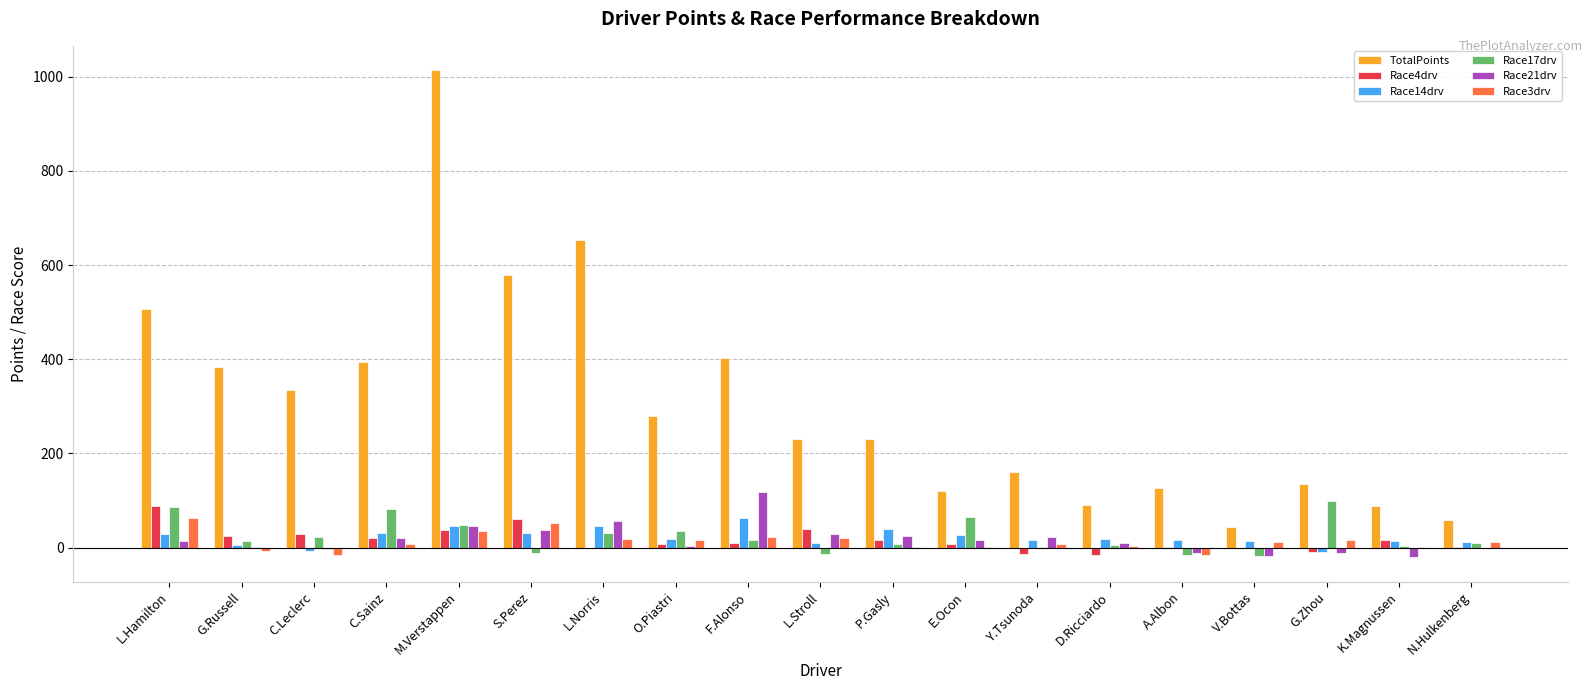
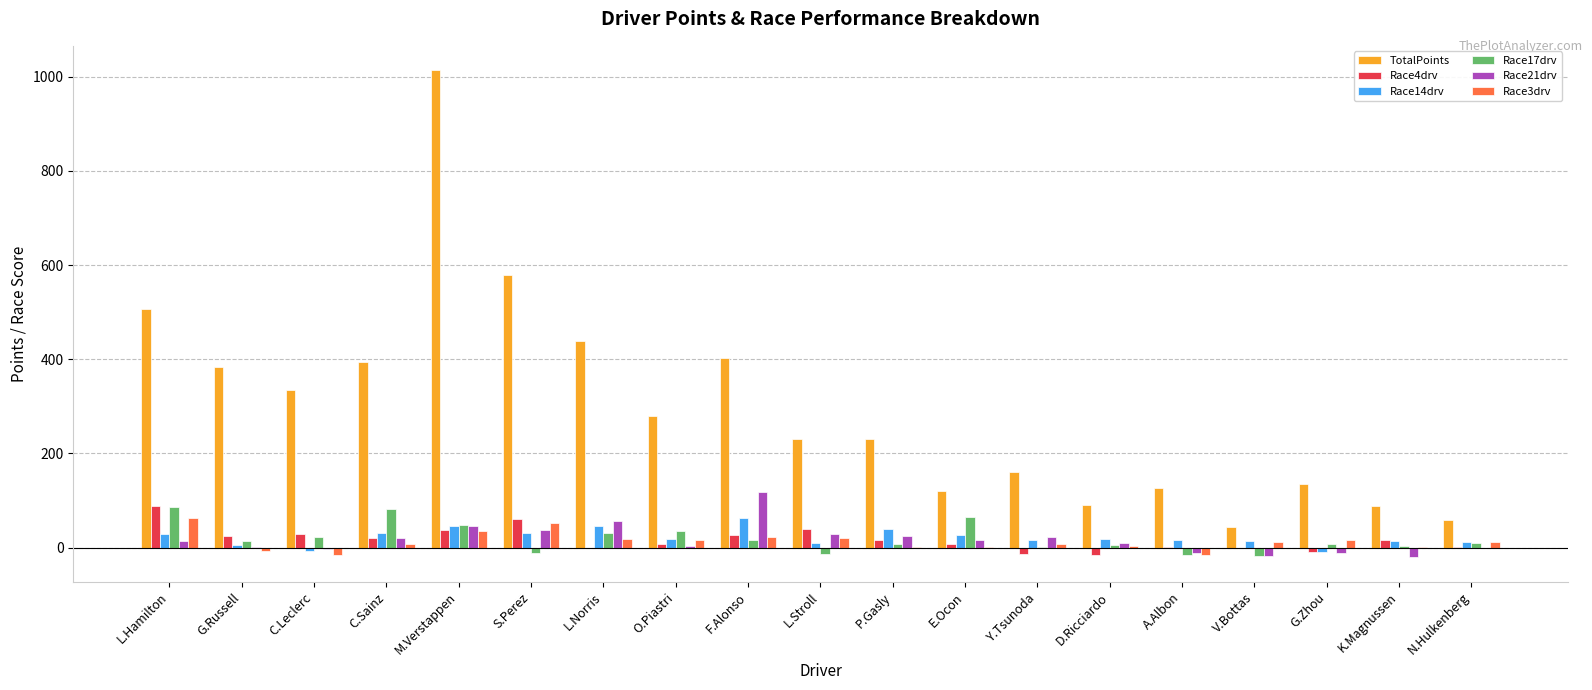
  {
    "TotalPoints": {
      "L.Hamilton": 510,
      "G.Russell": 380,
      "C.Leclerc": 340,
      "C.Sainz": 390,
      "M.Verstappen": 1010,
      "S.Perez": 580,
-     "L.Norris": 650,
+     "L.Norris": 440,
      "O.Piastri": 280,
      "F.Alonso": 400,
      "L.Stroll": 230,
      "P.Gasly": 230,
      "E.Ocon": 120,
      "Y.Tsunoda": 160,
      "D.Ricciardo": 90,
      "A.Albon": 130,
      "V.Bottas": 40,
      "G.Zhou": 140,
      "K.Magnussen": 90,
      "N.Hulkenberg": 60
    },
    "Race4drv": {
      "L.Hamilton": 90,
      "G.Russell": 30,
      "C.Leclerc": 30,
      "C.Sainz": 20,
      "M.Verstappen": 40,
      "S.Perez": 60,
      "L.Norris": 0,
      "O.Piastri": 10,
-     "F.Alonso": 10,
+     "F.Alonso": 30,
      "L.Stroll": 40,
      "P.Gasly": 20,
      "E.Ocon": 10,
      "Y.Tsunoda": -10,
      "D.Ricciardo": -20,
      "G.Zhou": -10,
      "K.Magnussen": 20
    },
    "Race14drv": {
      "L.Hamilton": 30,
      "G.Russell": 10,
      "C.Leclerc": -10,
      "C.Sainz": 30,
      "M.Verstappen": 50,
      "S.Perez": 30,
      "L.Norris": 50,
      "O.Piastri": 20,
      "F.Alonso": 60,
      "L.Stroll": 10,
      "P.Gasly": 40,
      "E.Ocon": 30,
      "Y.Tsunoda": 20,
      "D.Ricciardo": 20,
      "A.Albon": 20,
      "V.Bottas": 10,
      "G.Zhou": -10,
      "K.Magnussen": 10,
      "N.Hulkenberg": 10
    },
    "Race17drv": {
      "L.Hamilton": 90,
      "G.Russell": 10,
      "C.Leclerc": 20,
      "C.Sainz": 80,
      "M.Verstappen": 50,
      "S.Perez": -10,
      "L.Norris": 30,
      "O.Piastri": 40,
      "F.Alonso": 20,
      "L.Stroll": -10,
      "P.Gasly": 10,
      "E.Ocon": 70,
      "A.Albon": -20,
      "V.Bottas": -20,
-     "G.Zhou": 100,
+     "G.Zhou": 10,
      "N.Hulkenberg": 10
    },
    "Race21drv": {
      "L.Hamilton": 10,
      "C.Sainz": 20,
      "M.Verstappen": 50,
      "S.Perez": 40,
      "L.Norris": 60,
      "F.Alonso": 120,
      "L.Stroll": 30,
      "P.Gasly": 20,
      "E.Ocon": 20,
      "Y.Tsunoda": 20,
      "D.Ricciardo": 10,
      "A.Albon": -10,
      "V.Bottas": -20,
      "G.Zhou": -10,
      "K.Magnussen": -20
    },
    "Race3drv": {
      "L.Hamilton": 60,
      "G.Russell": -10,
      "C.Leclerc": -20,
      "C.Sainz": 10,
      "M.Verstappen": 40,
      "S.Perez": 50,
      "L.Norris": 20,
      "O.Piastri": 20,
      "F.Alonso": 20,
      "L.Stroll": 20,
      "Y.Tsunoda": 10,
      "A.Albon": -20,
      "V.Bottas": 10,
      "G.Zhou": 20,
      "N.Hulkenberg": 10
    }
  }
